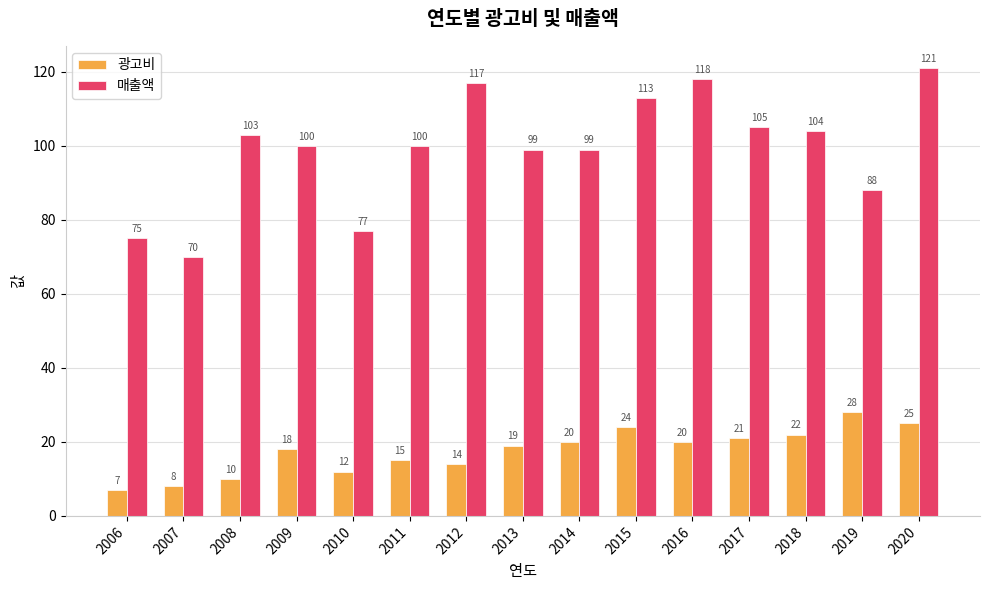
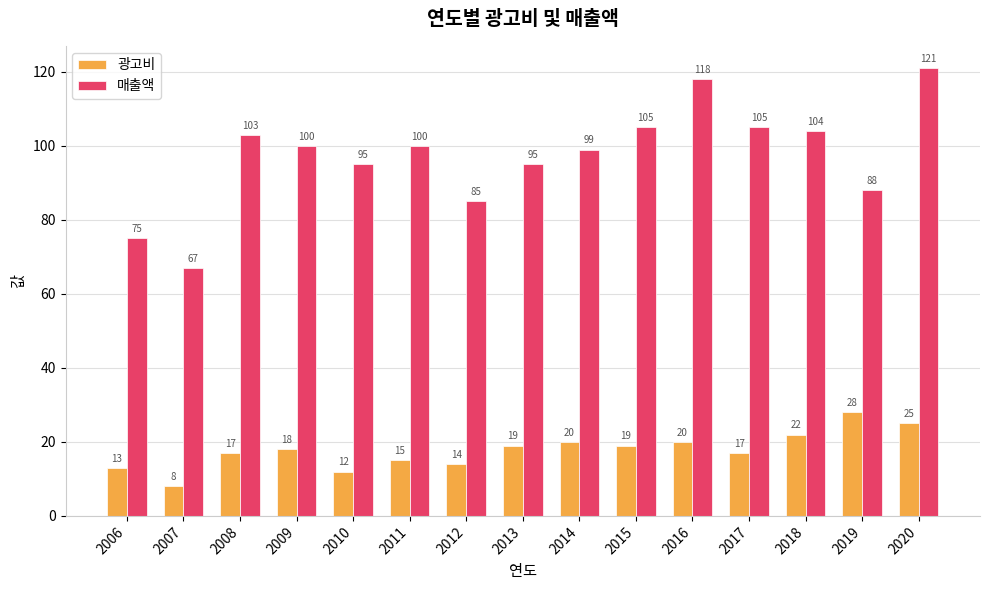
  {
    "광고비": {
-     "2006": 7,
+     "2006": 13,
      "2007": 8,
-     "2008": 10,
+     "2008": 17,
      "2009": 18,
      "2010": 12,
      "2011": 15,
      "2012": 14,
      "2013": 19,
      "2014": 20,
-     "2015": 24,
+     "2015": 19,
      "2016": 20,
-     "2017": 21,
+     "2017": 17,
      "2018": 22,
      "2019": 28,
      "2020": 25
    },
    "매출액": {
      "2006": 75,
-     "2007": 70,
+     "2007": 67,
      "2008": 103,
      "2009": 100,
-     "2010": 77,
+     "2010": 95,
      "2011": 100,
-     "2012": 117,
-     "2013": 99,
+     "2012": 85,
+     "2013": 95,
      "2014": 99,
-     "2015": 113,
+     "2015": 105,
      "2016": 118,
      "2017": 105,
      "2018": 104,
      "2019": 88,
      "2020": 121
    }
  }
